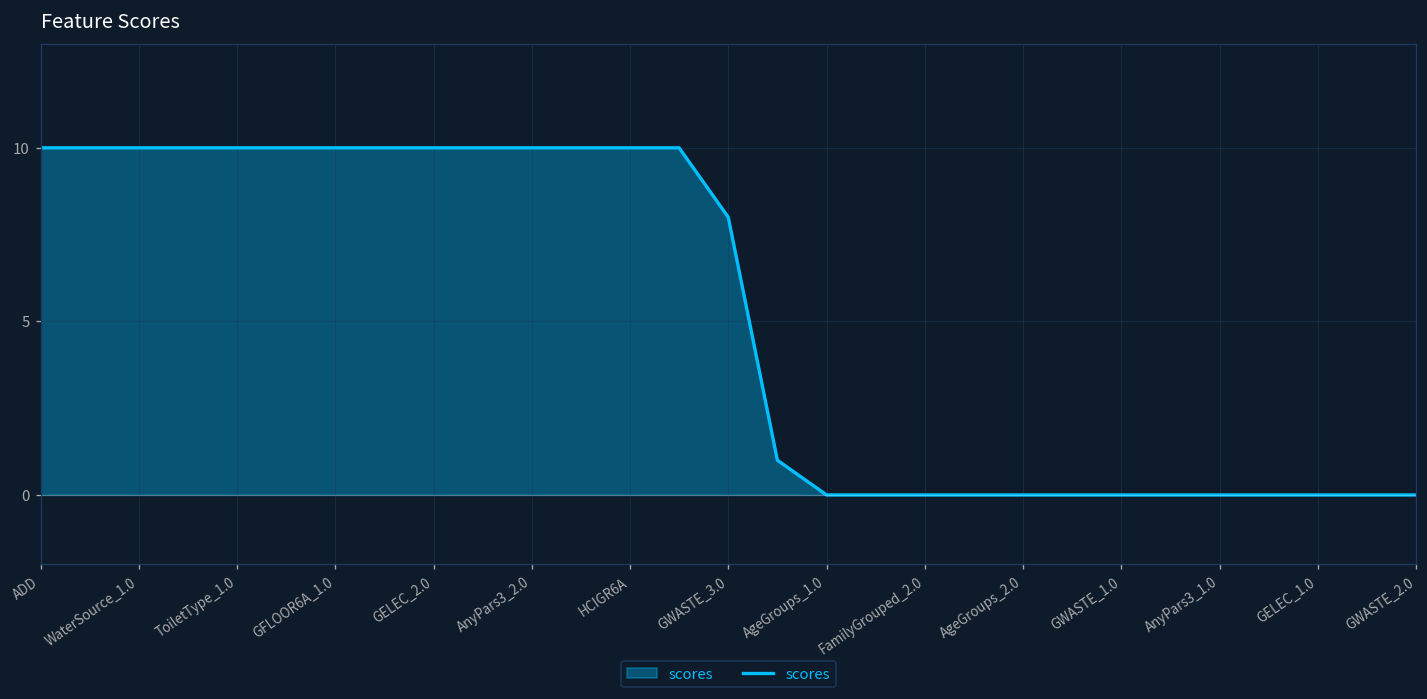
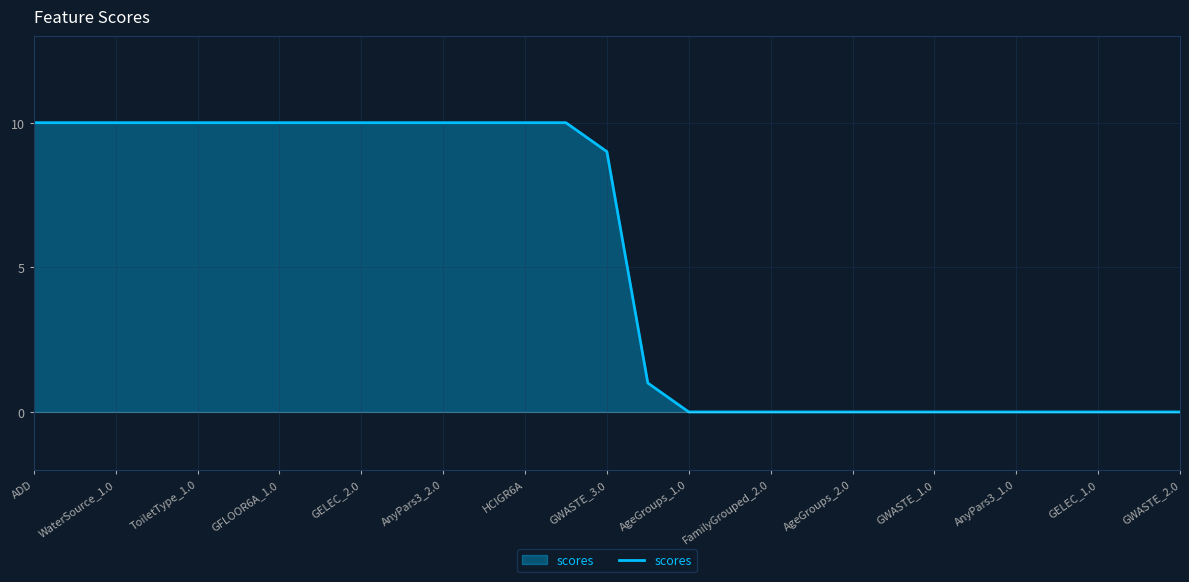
  {
    "ADD": 10,
    "WaterSource_1.0": 10,
    "ToiletType_1.0": 10,
    "GFLOOR6A_1.0": 10,
    "GELEC_2.0": 10,
    "AnyPars3_2.0": 10,
    "HCIGR6A": 10,
-   "GWASTE_3.0": 8,
+   "GWASTE_3.0": 9,
    "AgeGroups_1.0": 0,
    "FamilyGrouped_2.0": 0,
    "AgeGroups_2.0": 0,
    "GWASTE_1.0": 0,
    "AnyPars3_1.0": 0,
    "GELEC_1.0": 0,
    "GWASTE_2.0": 0
  }
